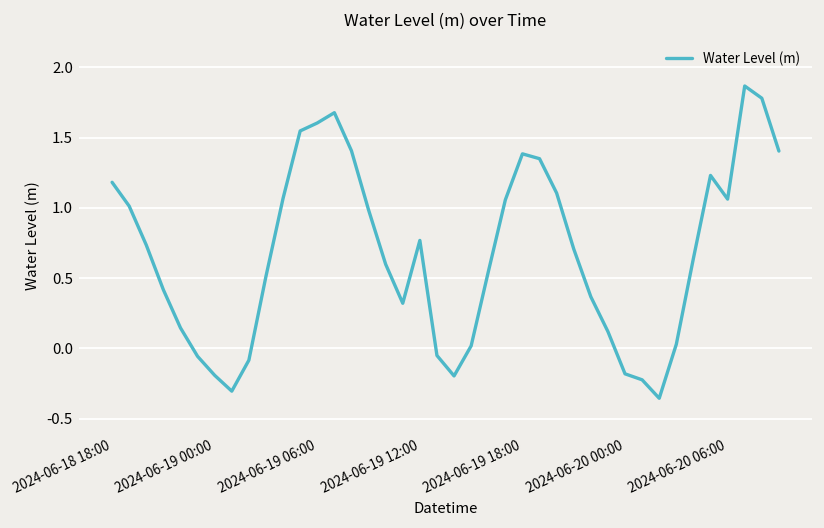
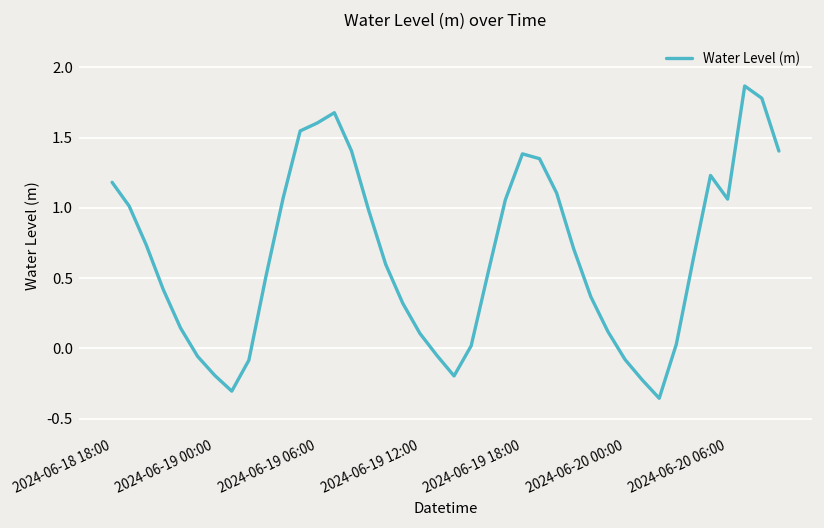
  {
    "2024-06-18 18:00": 1.18,
    "2024-06-19 00:00": -0.19,
    "2024-06-19 06:00": 1.60,
-   "2024-06-19 12:00": 0.77,
+   "2024-06-19 12:00": 0.11,
    "2024-06-19 18:00": 1.38,
-   "2024-06-20 00:00": -0.18,
+   "2024-06-20 00:00": -0.08,
    "2024-06-20 06:00": 1.06
  }
